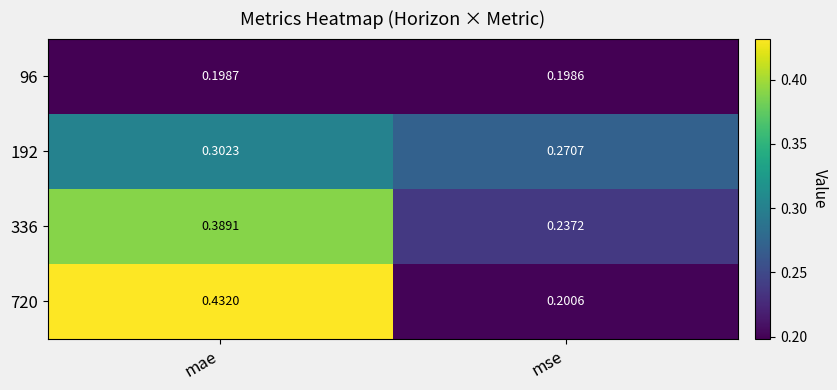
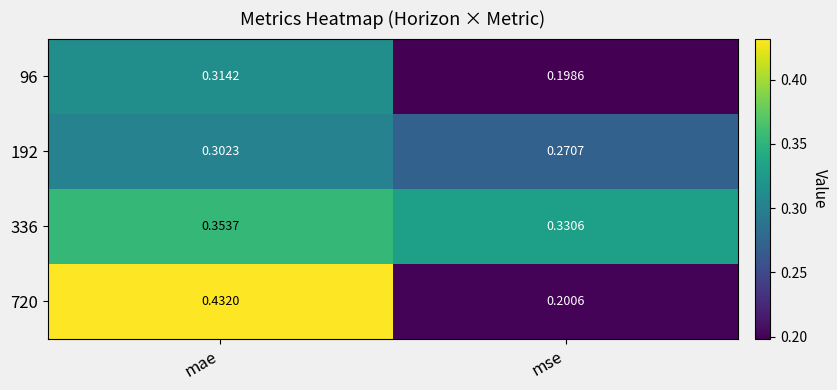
  {
    "96": {
-     "mae": 0.1987,
+     "mae": 0.3142,
      "mse": 0.1986
    },
    "192": {
      "mae": 0.3023,
      "mse": 0.2707
    },
    "336": {
-     "mae": 0.3891,
-     "mse": 0.2372
+     "mae": 0.3537,
+     "mse": 0.3306
    },
    "720": {
      "mae": 0.4320,
      "mse": 0.2006
    }
  }
